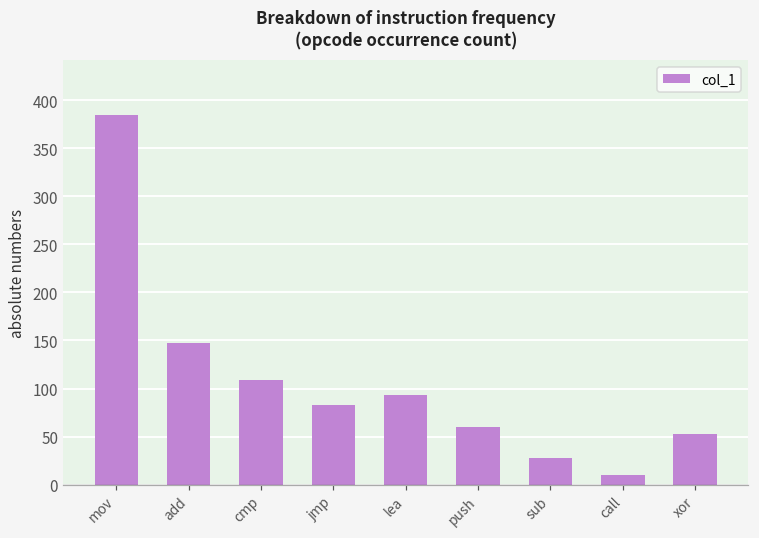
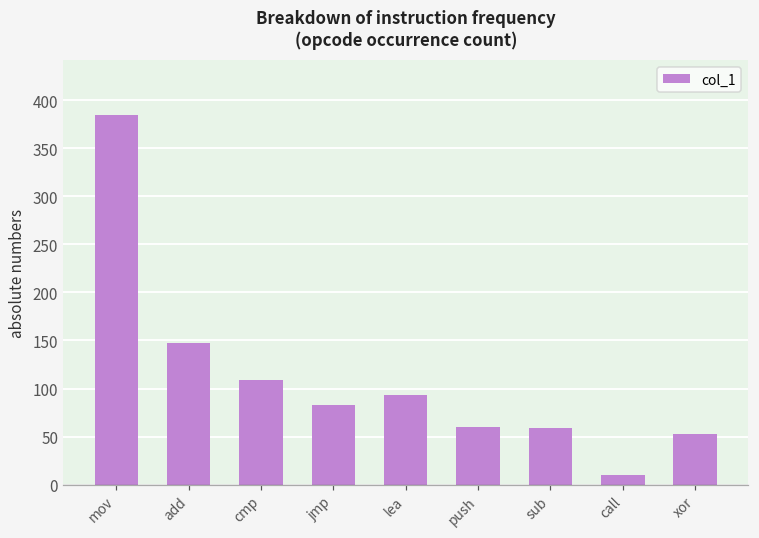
  {
    "mov": 380,
    "add": 150,
    "cmp": 110,
    "jmp": 80,
    "lea": 90,
    "push": 60,
-   "sub": 30,
+   "sub": 60,
    "call": 10,
    "xor": 50
  }
